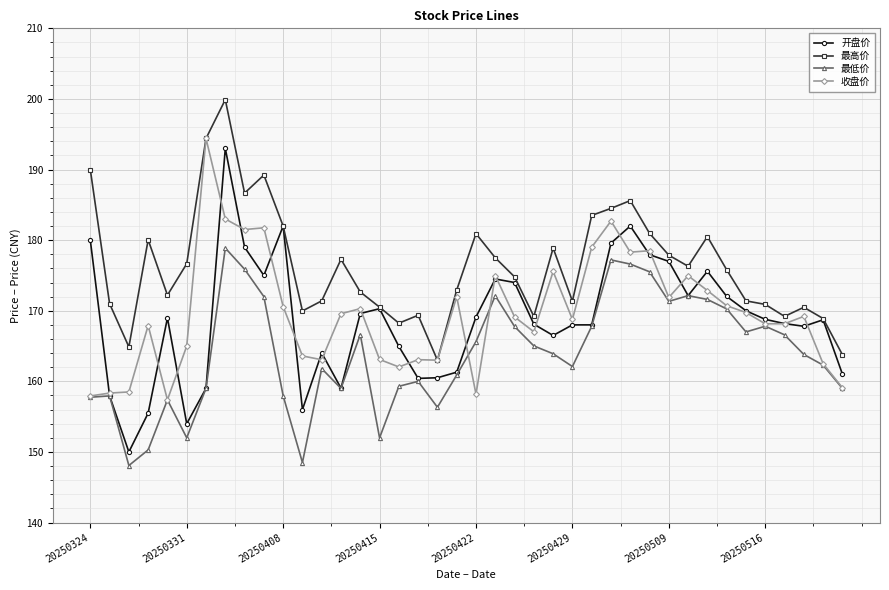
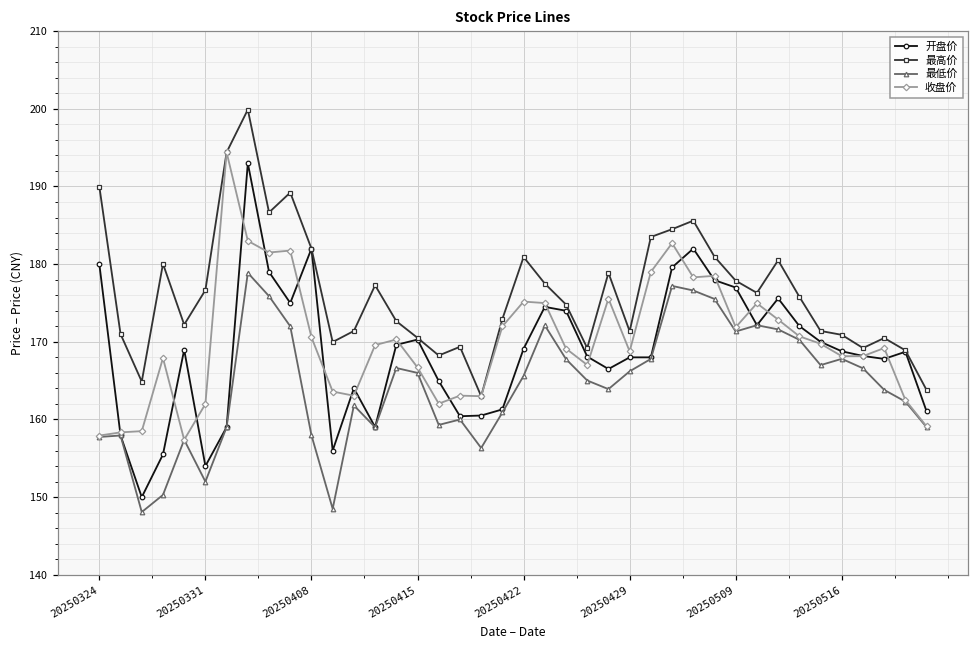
  {
    "最低价": {
      "20250331": 152,
      "20250408": 158,
-     "20250415": 152,
+     "20250415": 166,
      "20250422": 166,
-     "20250429": 162,
+     "20250429": 166,
      "20250509": 171
    },
    "收盘价": {
-     "20250331": 165,
+     "20250331": 162,
      "20250408": 171,
-     "20250415": 163,
-     "20250422": 158,
+     "20250415": 167,
+     "20250422": 175,
      "20250429": 169,
      "20250509": 172
    }
  }
